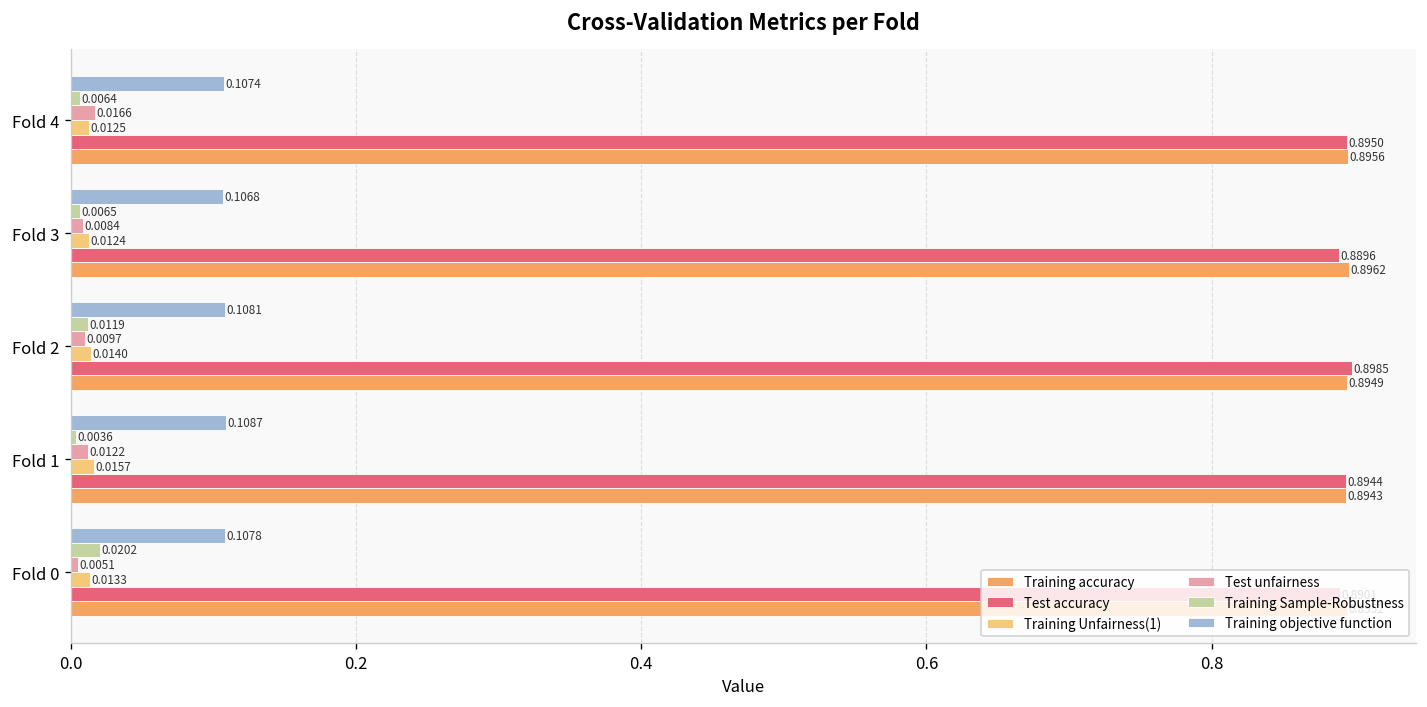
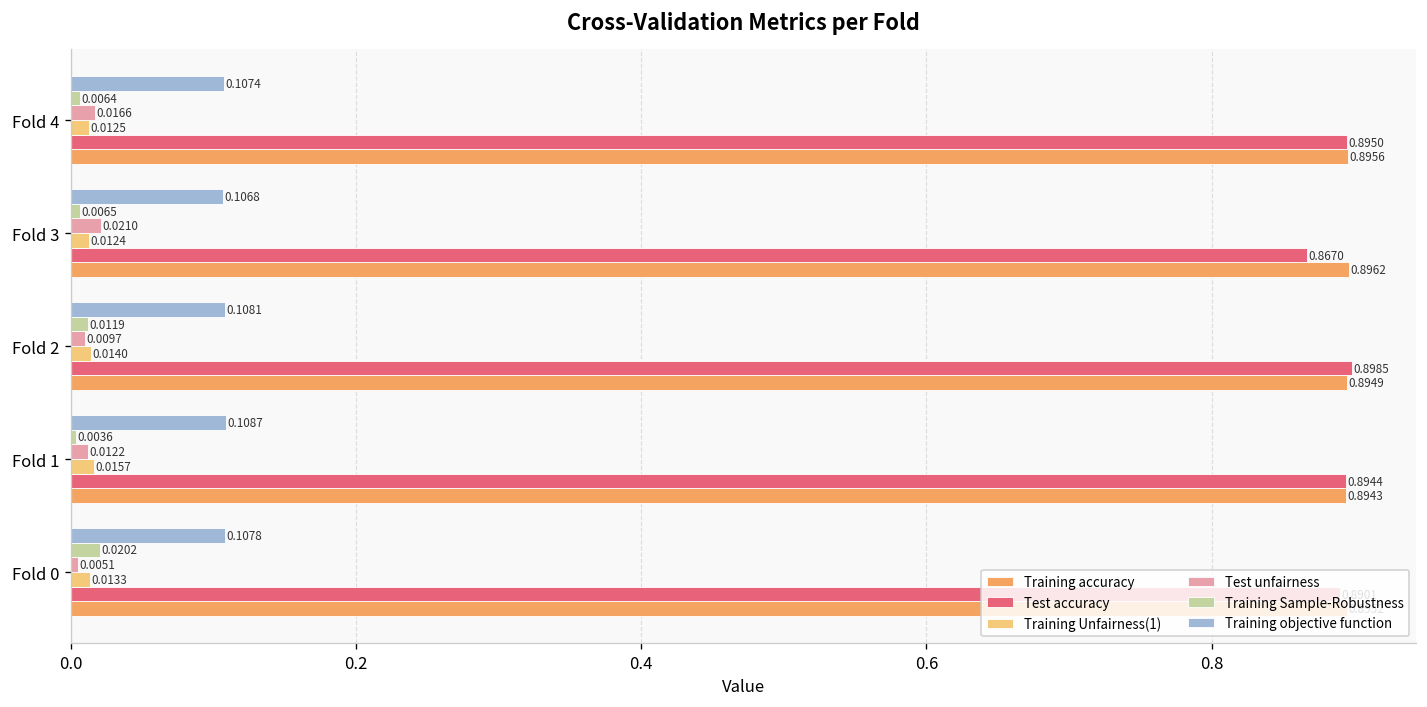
  {
    "Test accuracy": {
      "Fold 4": 0.8950,
-     "Fold 3": 0.8896,
+     "Fold 3": 0.8670,
      "Fold 2": 0.8985,
      "Fold 1": 0.8944
    },
    "Test unfairness": {
      "Fold 4": 0.0166,
-     "Fold 3": 0.0084,
+     "Fold 3": 0.0210,
      "Fold 2": 0.0097,
      "Fold 1": 0.0122,
      "Fold 0": 0.0051
    },
    "Training Sample-Robustness": {
      "Fold 4": 0.0064,
      "Fold 3": 0.0065,
      "Fold 2": 0.0119,
      "Fold 1": 0.0036,
      "Fold 0": 0.0202
    },
    "Training objective function": {
      "Fold 4": 0.1074,
      "Fold 3": 0.1068,
      "Fold 2": 0.1081,
      "Fold 1": 0.1087,
      "Fold 0": 0.1078
    }
  }
